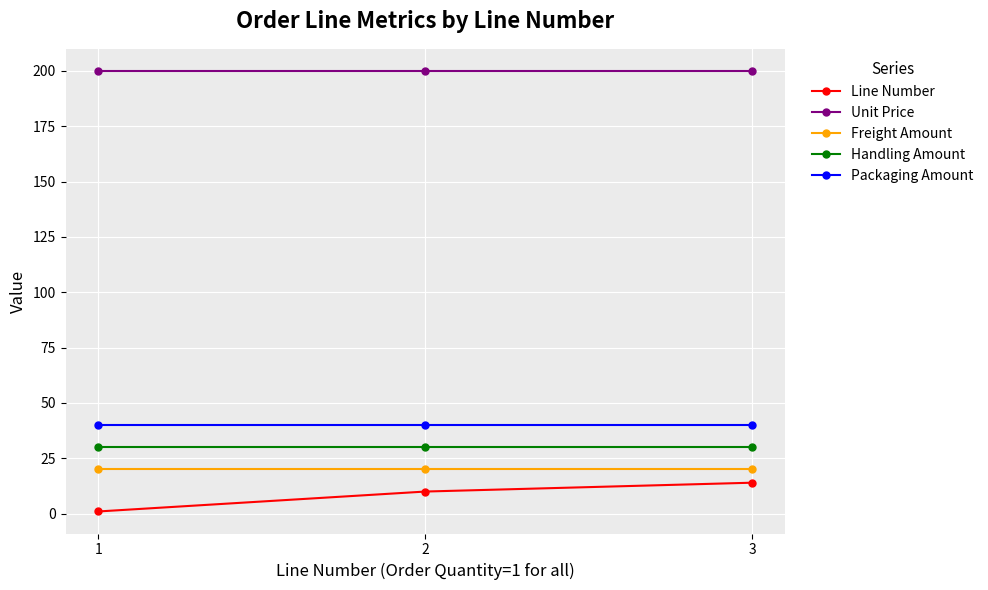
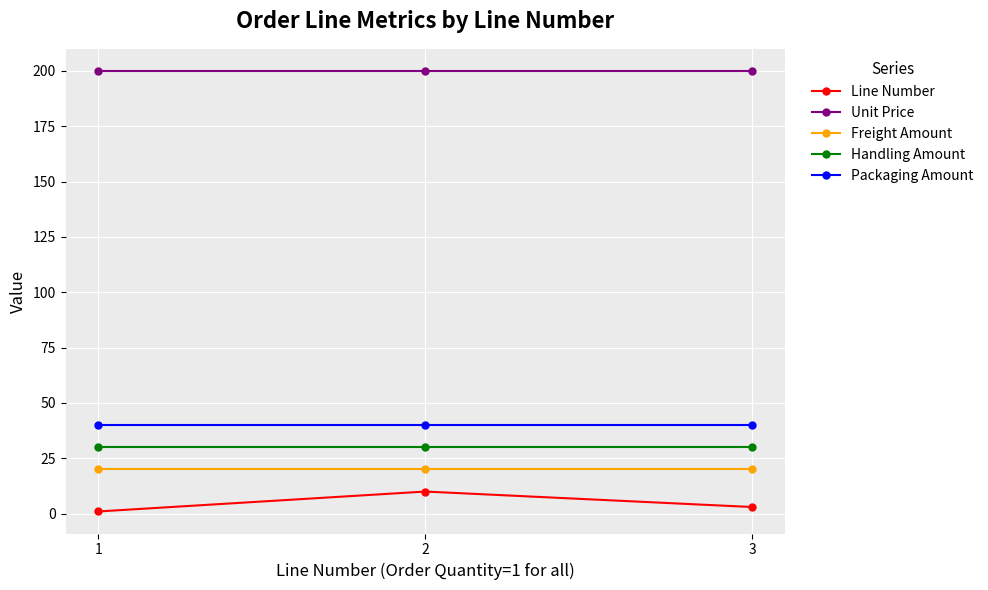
  {
    "Line Number": {
      "1": 1,
      "2": 10,
-     "3": 14
+     "3": 3
    },
    "Unit Price": {
      "1": 200,
      "2": 200,
      "3": 200
    },
    "Freight Amount": {
      "1": 20,
      "2": 20,
      "3": 20
    },
    "Handling Amount": {
      "1": 30,
      "2": 30,
      "3": 30
    },
    "Packaging Amount": {
      "1": 40,
      "2": 40,
      "3": 40
    }
  }
